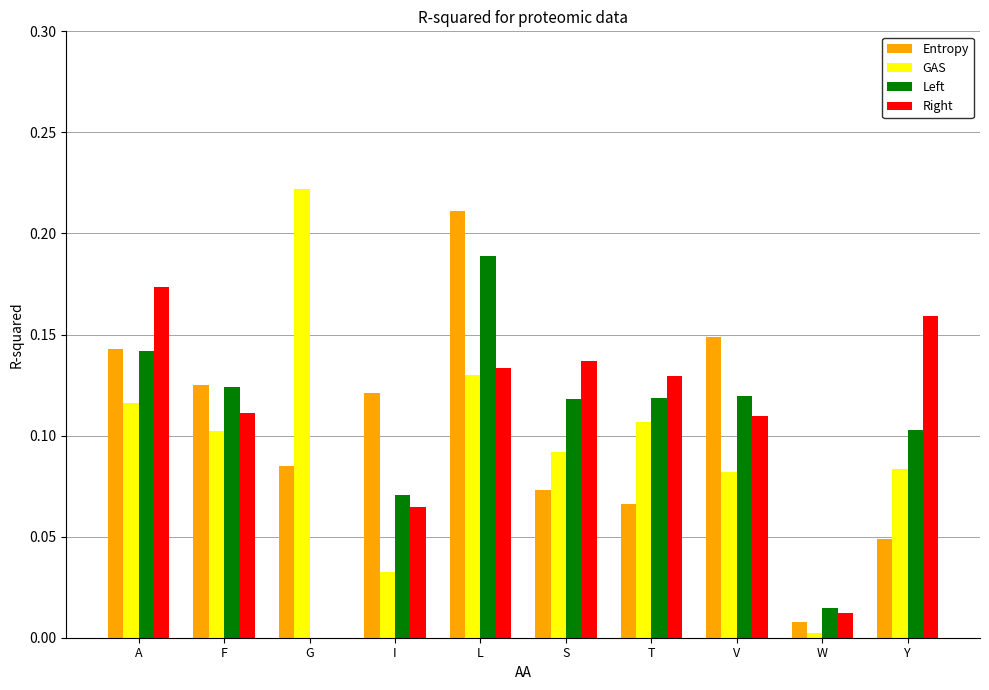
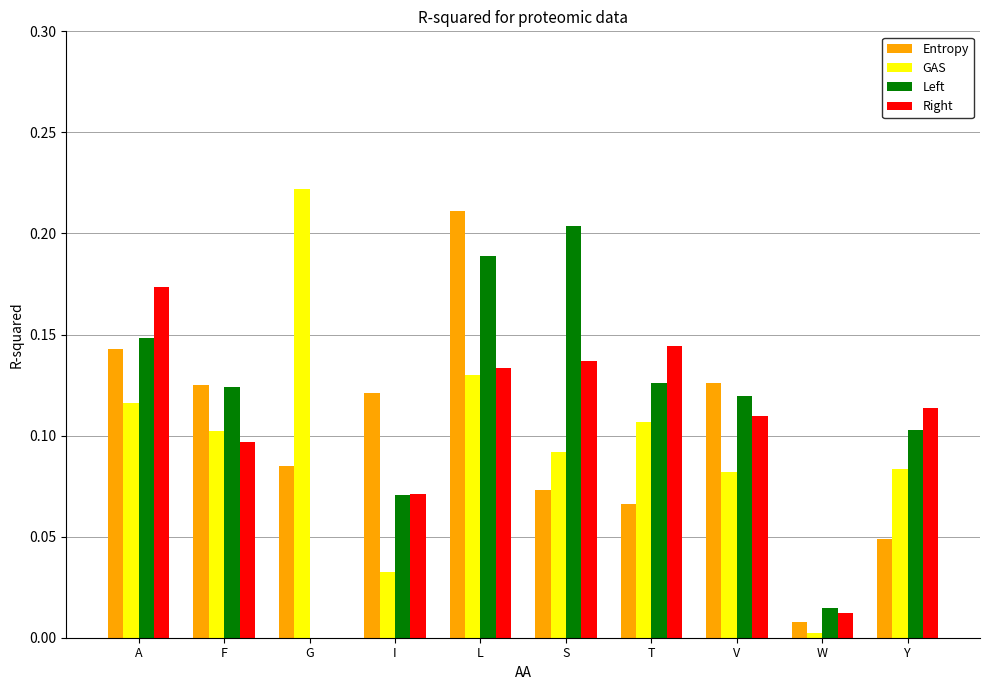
  {
    "Entropy": {
      "A": 0.143,
      "F": 0.125,
      "G": 0.085,
      "I": 0.121,
      "L": 0.211,
      "S": 0.073,
      "T": 0.066,
-     "V": 0.149,
+     "V": 0.126,
      "W": 0.008,
      "Y": 0.049
    },
    "GAS": {
      "A": 0.116,
      "F": 0.102,
      "G": 0.222,
      "I": 0.032,
      "L": 0.130,
      "S": 0.092,
      "T": 0.107,
      "V": 0.082,
      "W": 0.002,
      "Y": 0.083
    },
    "Left": {
-     "A": 0.142,
+     "A": 0.148,
      "F": 0.124,
      "G": 0.000,
      "I": 0.071,
      "L": 0.189,
-     "S": 0.118,
-     "T": 0.118,
+     "S": 0.204,
+     "T": 0.126,
      "V": 0.120,
      "W": 0.015,
      "Y": 0.103
    },
    "Right": {
      "A": 0.174,
-     "F": 0.111,
+     "F": 0.097,
      "G": 0.000,
-     "I": 0.065,
+     "I": 0.071,
      "L": 0.134,
      "S": 0.137,
-     "T": 0.129,
+     "T": 0.144,
      "V": 0.110,
      "W": 0.012,
-     "Y": 0.159
+     "Y": 0.114
    }
  }
